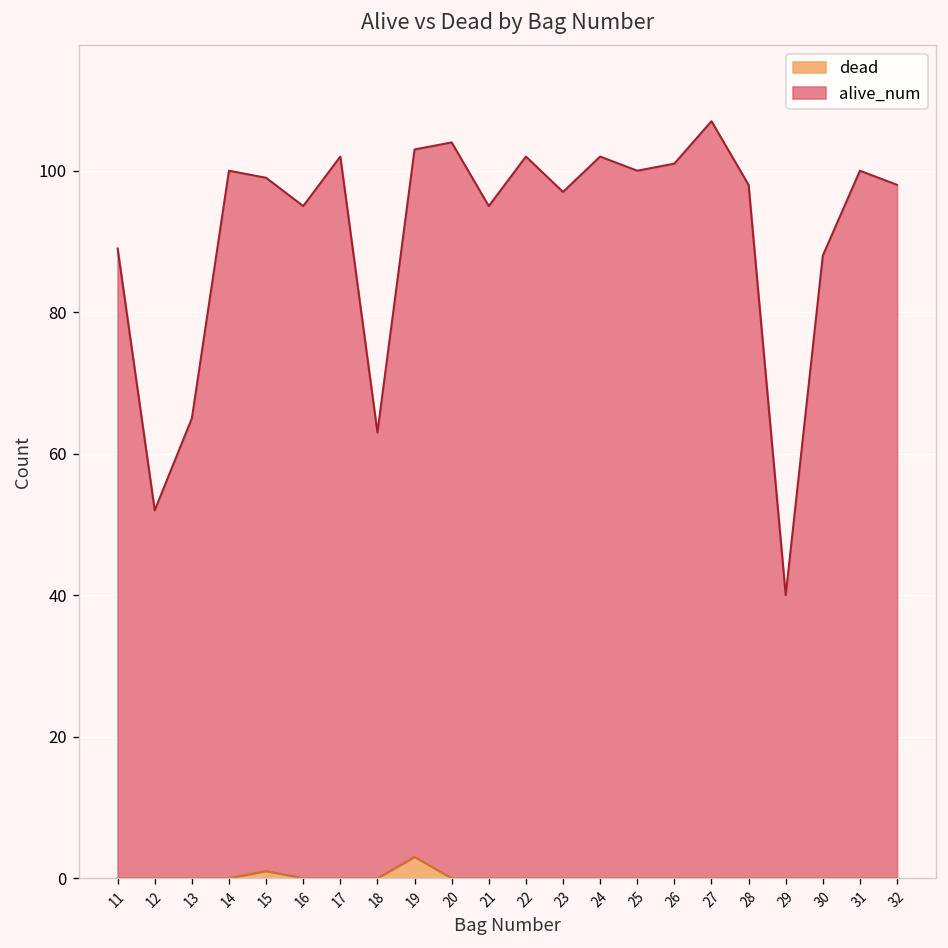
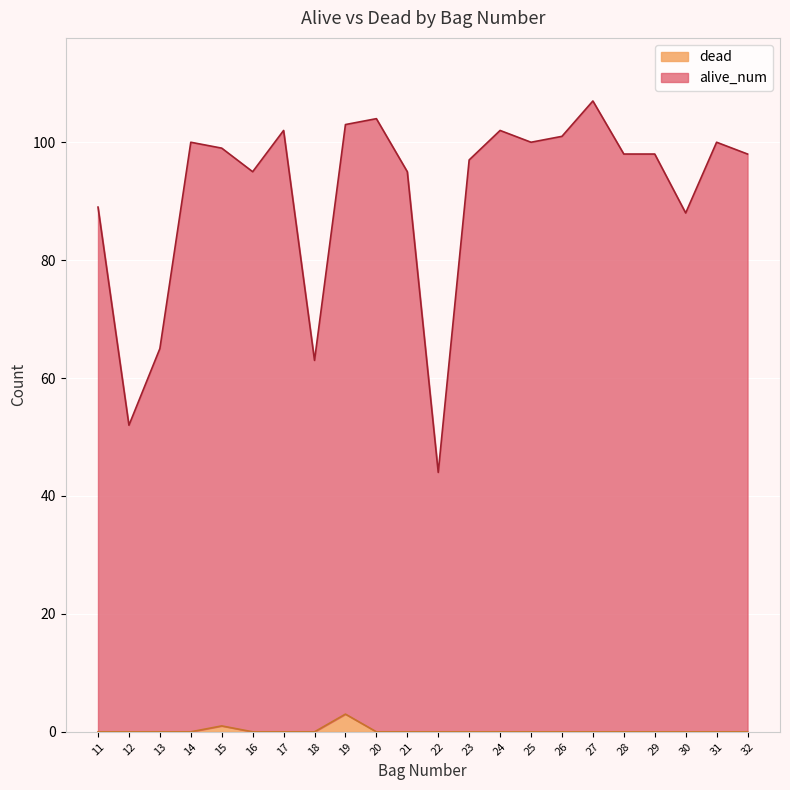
  {
    "dead": {
      "11": 0,
      "12": 0,
      "13": 0,
      "14": 0,
      "15": 1,
      "16": 0,
      "17": 0,
      "18": 0,
      "19": 3,
      "20": 0,
      "21": 0,
      "22": 0,
      "23": 0,
      "24": 0,
      "25": 0,
      "26": 0,
      "27": 0,
      "28": 0,
      "29": 0,
      "30": 0,
      "31": 0,
      "32": 0
    },
    "alive_num": {
      "11": 89,
      "12": 52,
      "13": 65,
      "14": 100,
      "15": 98,
      "16": 95,
      "17": 102,
      "18": 63,
      "19": 100,
      "20": 104,
      "21": 95,
-     "22": 102,
+     "22": 44,
      "23": 97,
      "24": 102,
      "25": 100,
      "26": 101,
      "27": 107,
      "28": 98,
-     "29": 40,
+     "29": 98,
      "30": 88,
      "31": 100,
      "32": 98
    }
  }
